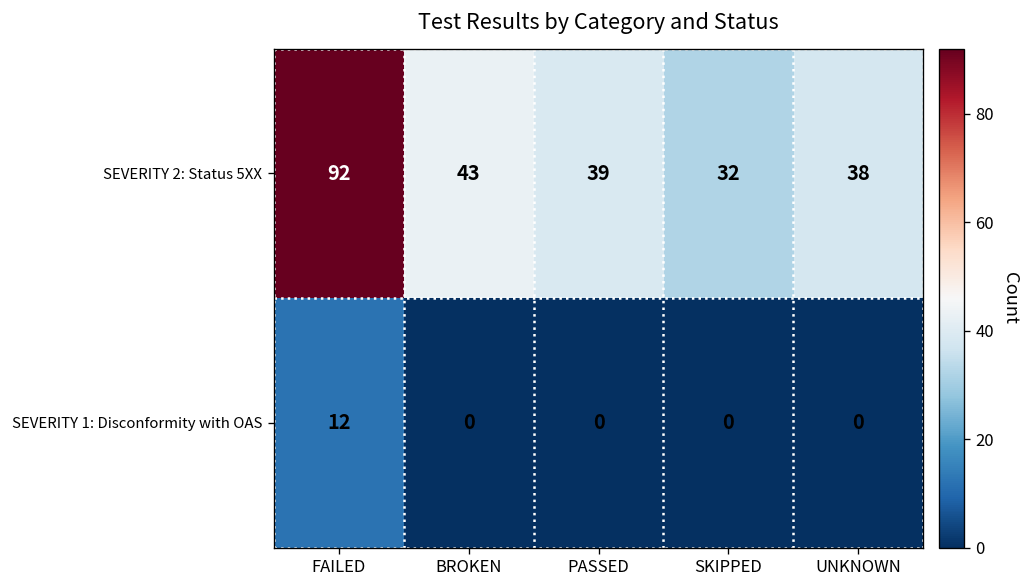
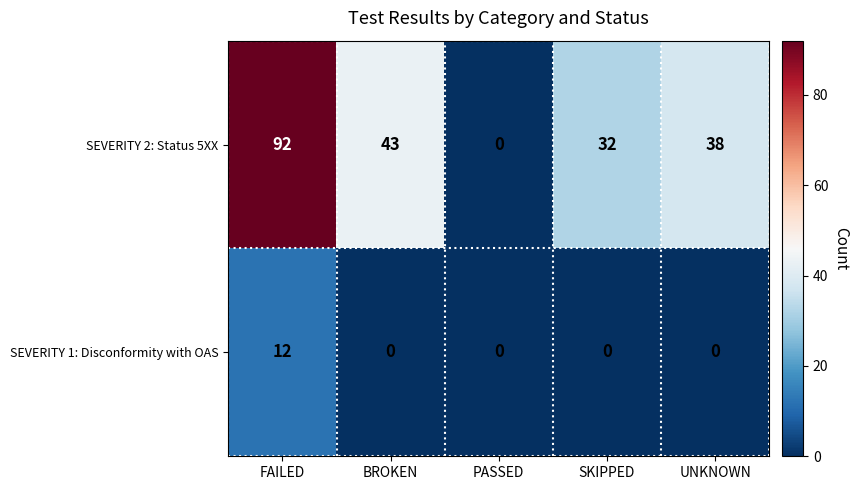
  {
    "SEVERITY 2: Status 5XX": {
      "FAILED": 92,
      "BROKEN": 43,
-     "PASSED": 39,
+     "PASSED": 0,
      "SKIPPED": 32,
      "UNKNOWN": 38
    },
    "SEVERITY 1: Disconformity with OAS": {
      "FAILED": 12,
      "BROKEN": 0,
      "PASSED": 0,
      "SKIPPED": 0,
      "UNKNOWN": 0
    }
  }
